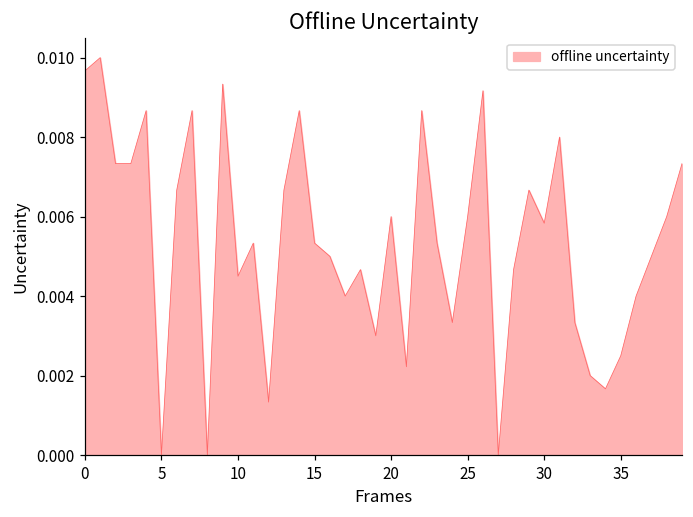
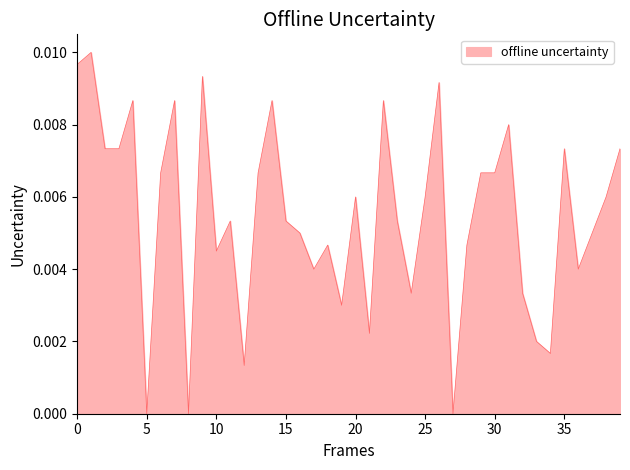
  {
    "0": 0.0097,
    "5": 0.0000,
    "10": 0.0045,
    "15": 0.0053,
    "20": 0.0060,
    "25": 0.0060,
-   "30": 0.0058,
-   "35": 0.0025
+   "30": 0.0067,
+   "35": 0.0073
  }
